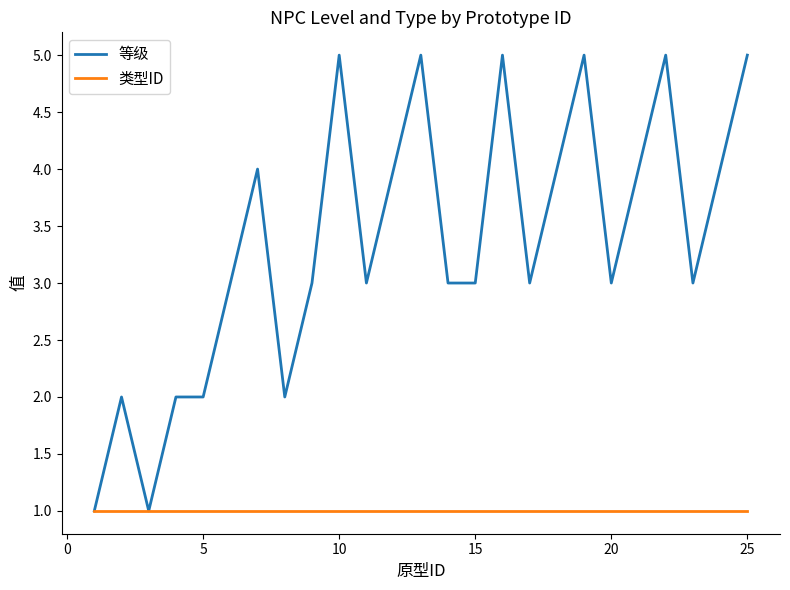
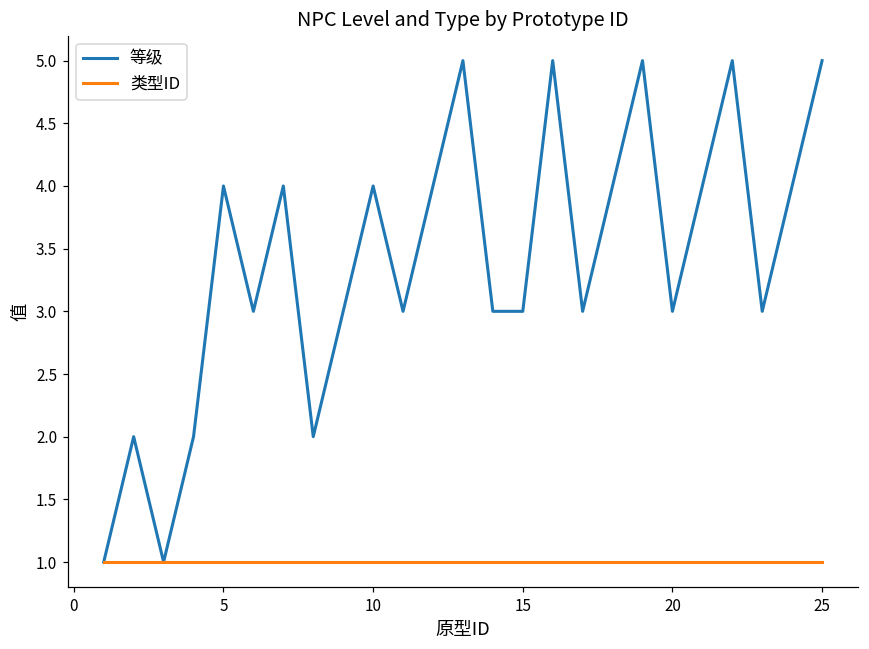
  {
    "等级": {
-     "5": 2,
-     "10": 5,
+     "5": 4,
+     "10": 4,
      "15": 3,
      "20": 3,
      "25": 5
    },
    "类型ID": {
      "5": 1,
      "10": 1,
      "15": 1,
      "20": 1,
      "25": 1
    }
  }
